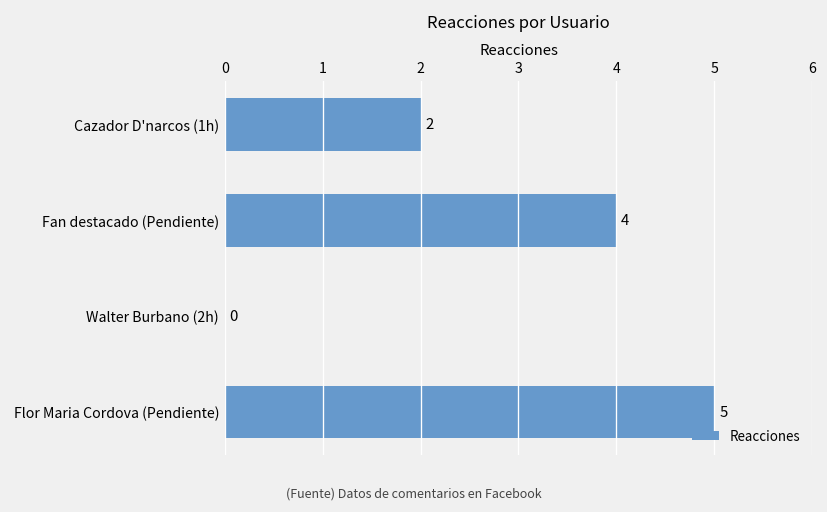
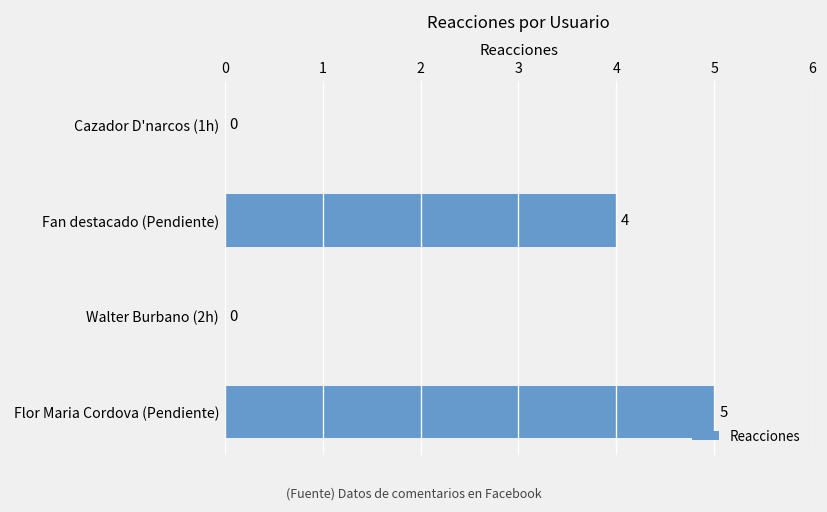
  {
-   "Cazador D'narcos (1h)": 2,
+   "Cazador D'narcos (1h)": 0,
    "Fan destacado (Pendiente)": 4,
    "Walter Burbano (2h)": 0,
    "Flor Maria Cordova (Pendiente)": 5
  }
